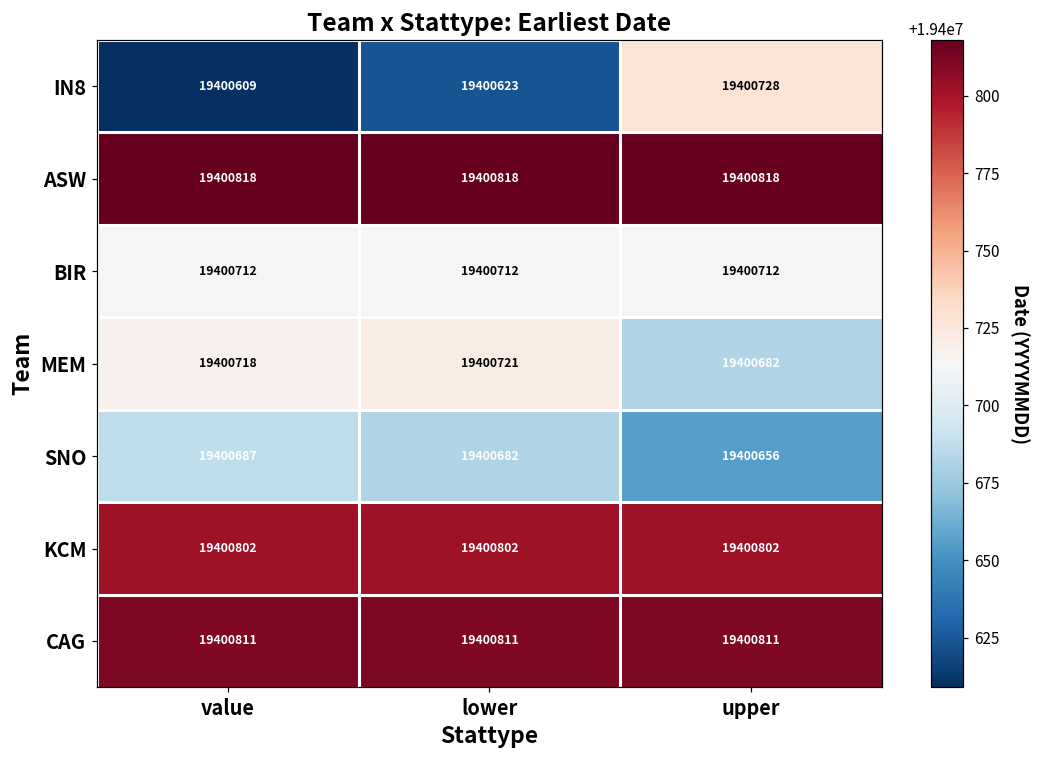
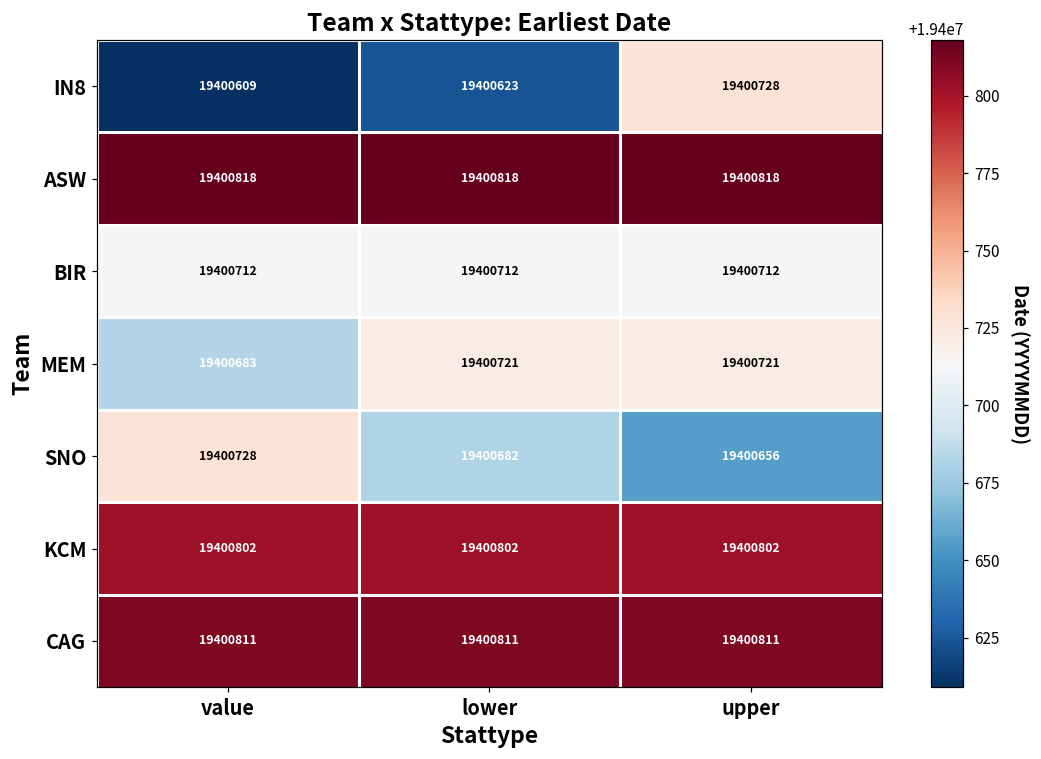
  {
    "IN8": {
      "value": 19400609,
      "lower": 19400623,
      "upper": 19400728
    },
    "ASW": {
      "value": 19400818,
      "lower": 19400818,
      "upper": 19400818
    },
    "BIR": {
      "value": 19400712,
      "lower": 19400712,
      "upper": 19400712
    },
    "MEM": {
-     "value": 19400718,
+     "value": 19400683,
      "lower": 19400721,
-     "upper": 19400682
+     "upper": 19400721
    },
    "SNO": {
-     "value": 19400687,
+     "value": 19400728,
      "lower": 19400682,
      "upper": 19400656
    },
    "KCM": {
      "value": 19400802,
      "lower": 19400802,
      "upper": 19400802
    },
    "CAG": {
      "value": 19400811,
      "lower": 19400811,
      "upper": 19400811
    }
  }
